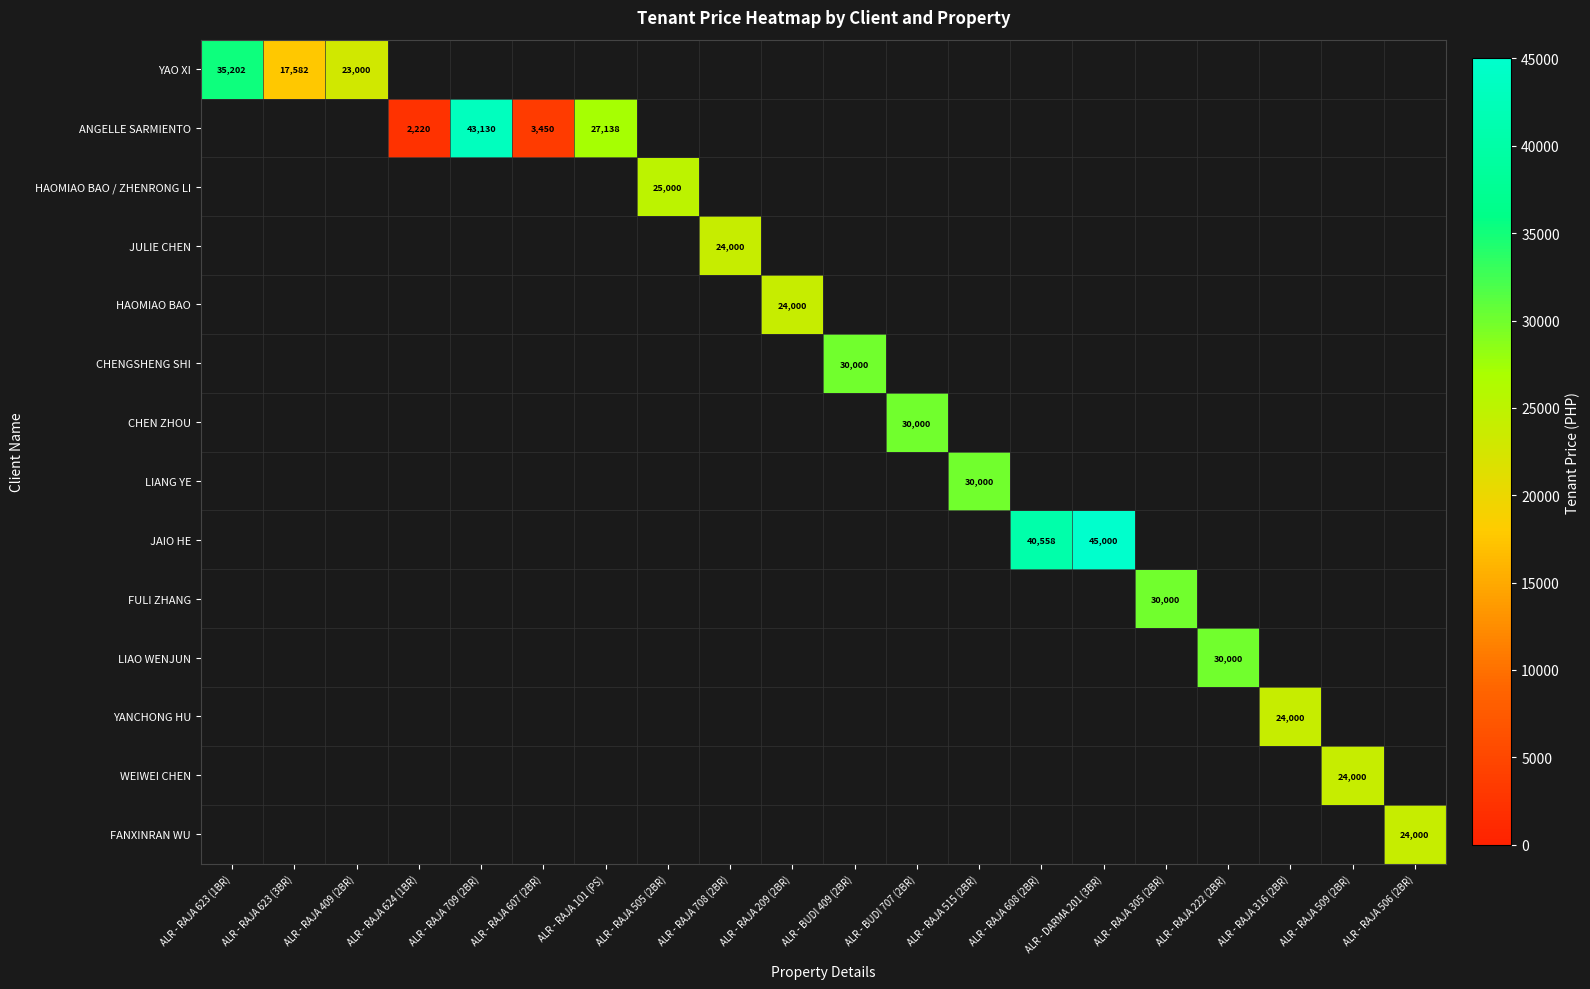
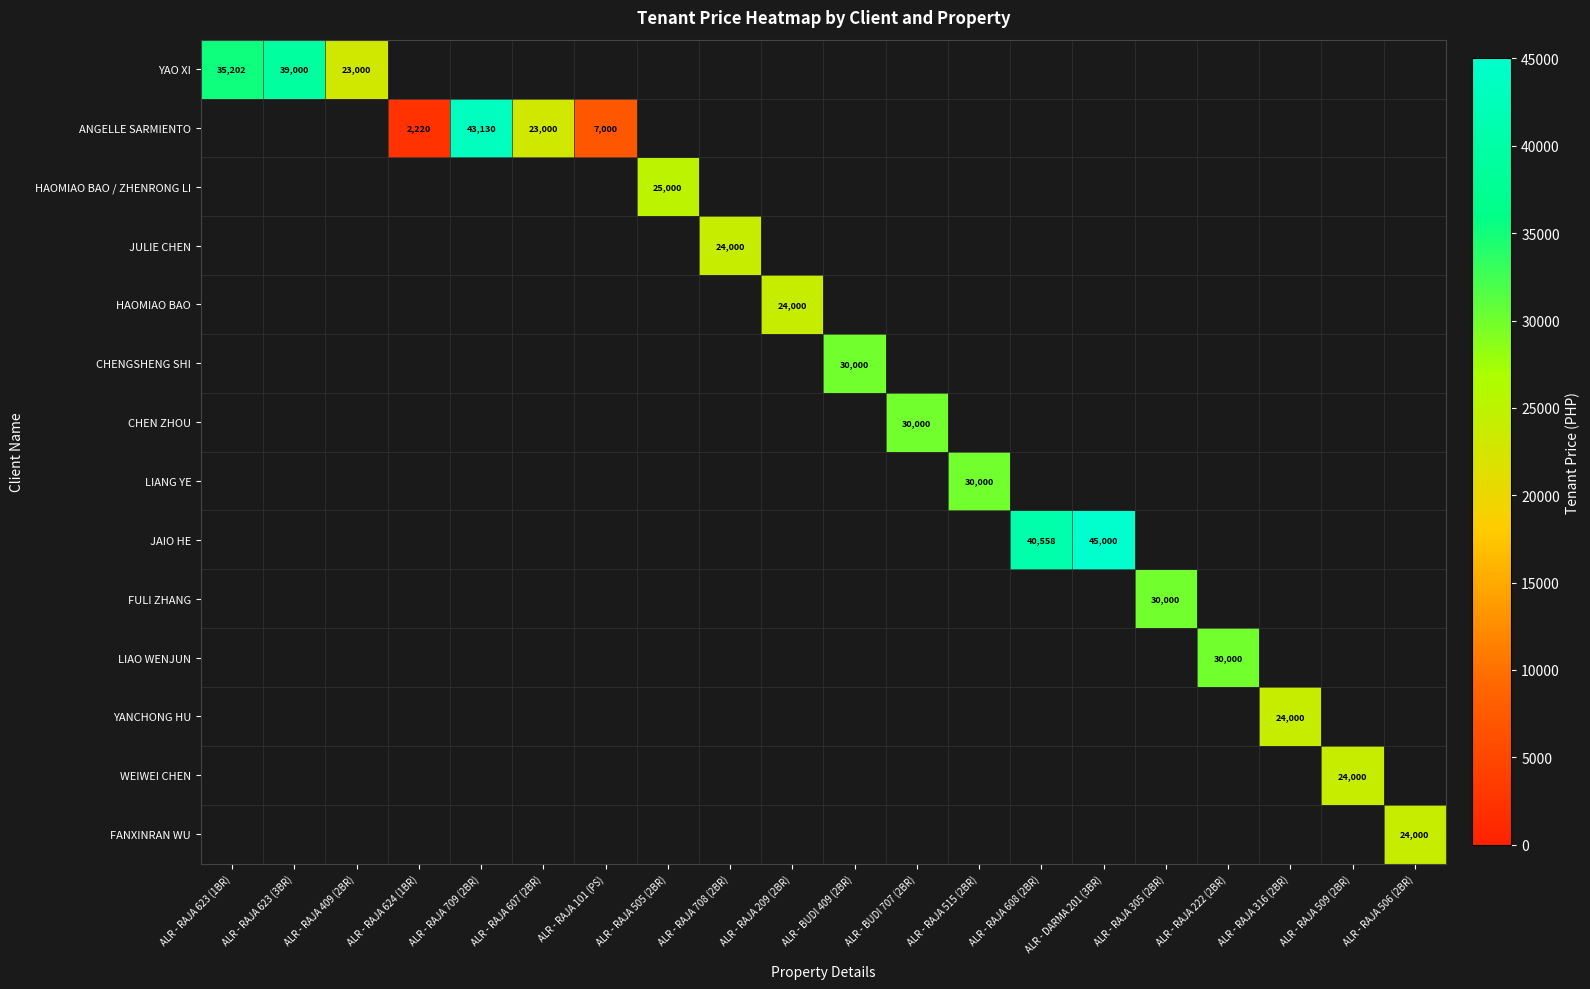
  {
    "YAO XI": {
      "ALR - RAJA 623 (1BR)": "35,202",
-     "ALR - RAJA 623 (3BR)": "17,582",
+     "ALR - RAJA 623 (3BR)": "39,000",
      "ALR - RAJA 409 (2BR)": "23,000"
    },
    "ANGELLE SARMIENTO": {
      "ALR - RAJA 624 (1BR)": "2,220",
      "ALR - RAJA 709 (2BR)": "43,130",
-     "ALR - RAJA 607 (2BR)": "3,450",
-     "ALR - RAJA 101 (PS)": "27,138"
+     "ALR - RAJA 607 (2BR)": "23,000",
+     "ALR - RAJA 101 (PS)": "7,000"
    },
    "HAOMIAO BAO / ZHENRONG LI": {
      "ALR - RAJA 505 (2BR)": "25,000"
    },
    "JULIE CHEN": {
      "ALR - RAJA 708 (2BR)": "24,000"
    },
    "HAOMIAO BAO": {
      "ALR - RAJA 209 (2BR)": "24,000"
    },
    "CHENGSHENG SHI": {
      "ALR - BUDI 409 (2BR)": "30,000"
    },
    "CHEN ZHOU": {
      "ALR - BUDI 707 (2BR)": "30,000"
    },
    "LIANG YE": {
      "ALR - RAJA 515 (2BR)": "30,000"
    },
    "JAIO HE": {
      "ALR - RAJA 608 (2BR)": "40,558",
      "ALR - DARMA 201 (3BR)": "45,000"
    },
    "FULI ZHANG": {
      "ALR - RAJA 305 (2BR)": "30,000"
    },
    "LIAO WENJUN": {
      "ALR - RAJA 222 (2BR)": "30,000"
    },
    "YANCHONG HU": {
      "ALR - RAJA 316 (2BR)": "24,000"
    },
    "WEIWEI CHEN": {
      "ALR - RAJA 509 (2BR)": "24,000"
    },
    "FANXINRAN WU": {
      "ALR - RAJA 506 (2BR)": "24,000"
    }
  }
